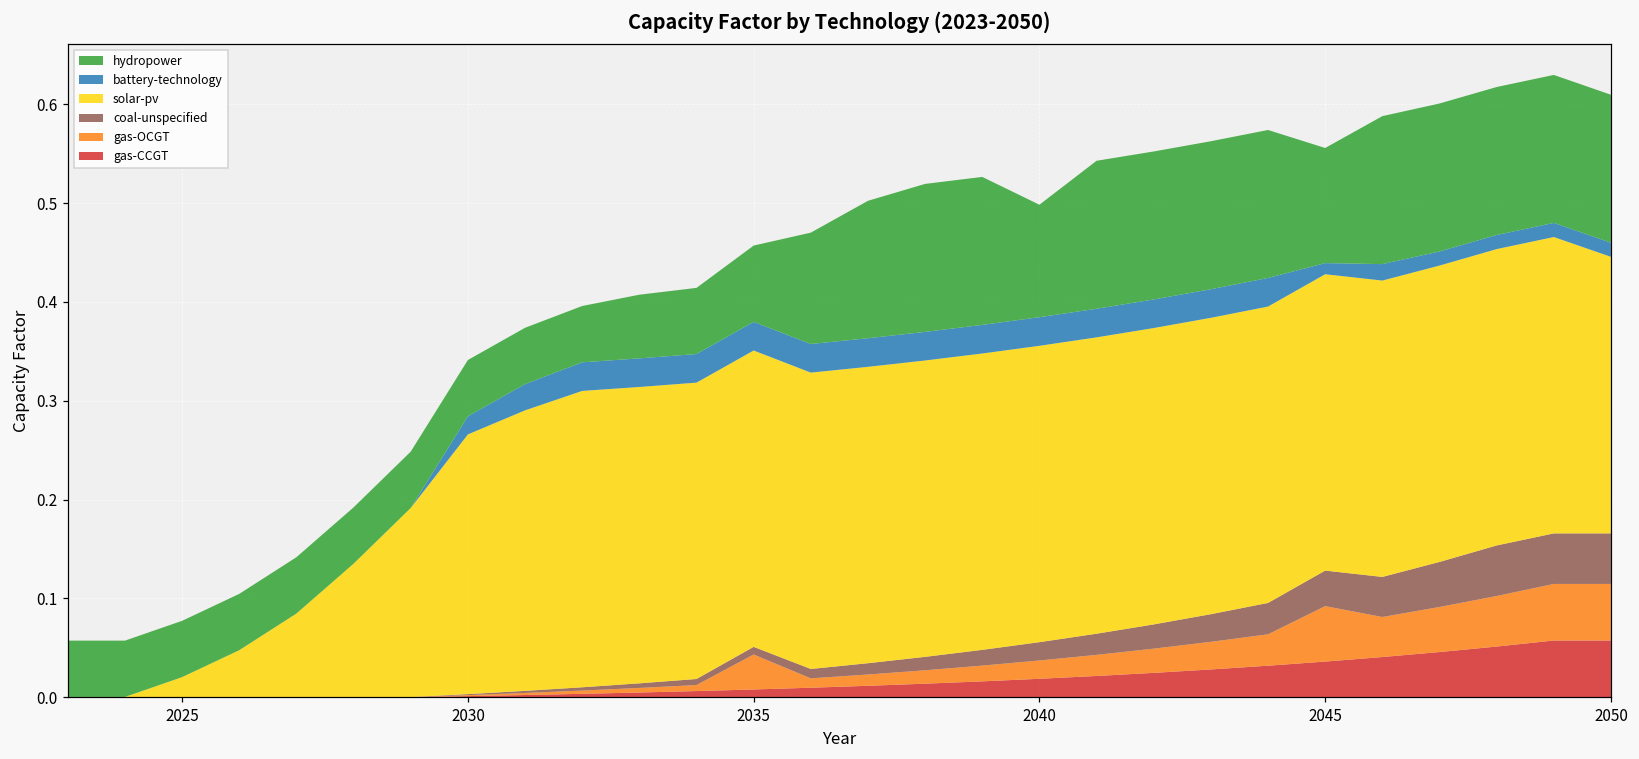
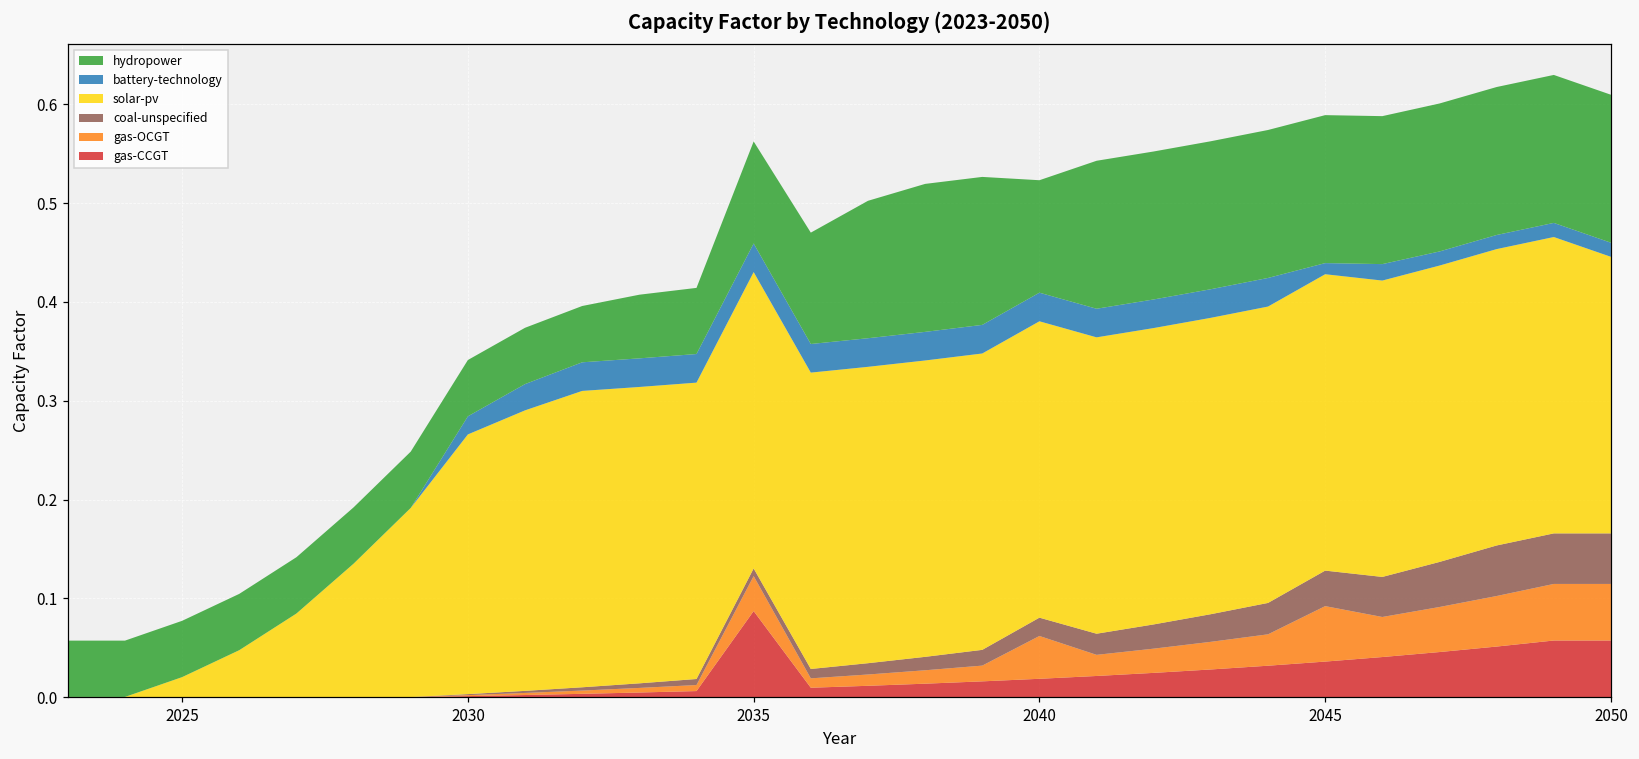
  {
    "gas-CCGT": {
-     "2035": 0.01,
+     "2035": 0.09,
      "2040": 0.02,
      "2045": 0.04,
      "2050": 0.06
    },
    "gas-OCGT": {
      "2035": 0.04,
-     "2040": 0.02,
+     "2040": 0.04,
      "2045": 0.06,
      "2050": 0.06
    },
    "coal-unspecified": {
      "2035": 0.01,
      "2040": 0.02,
      "2045": 0.04,
      "2050": 0.05
    },
    "solar-pv": {
      "2030": 0.26,
      "2035": 0.30,
      "2040": 0.30,
      "2045": 0.30,
      "2050": 0.28
    },
    "battery-technology": {
      "2030": 0.02,
      "2035": 0.03,
      "2040": 0.03,
      "2045": 0.01,
      "2050": 0.01
    },
    "hydropower": {
      "2025": 0.06,
      "2030": 0.06,
-     "2035": 0.08,
+     "2035": 0.10,
      "2040": 0.11,
-     "2045": 0.12,
+     "2045": 0.15,
      "2050": 0.15
    }
  }
